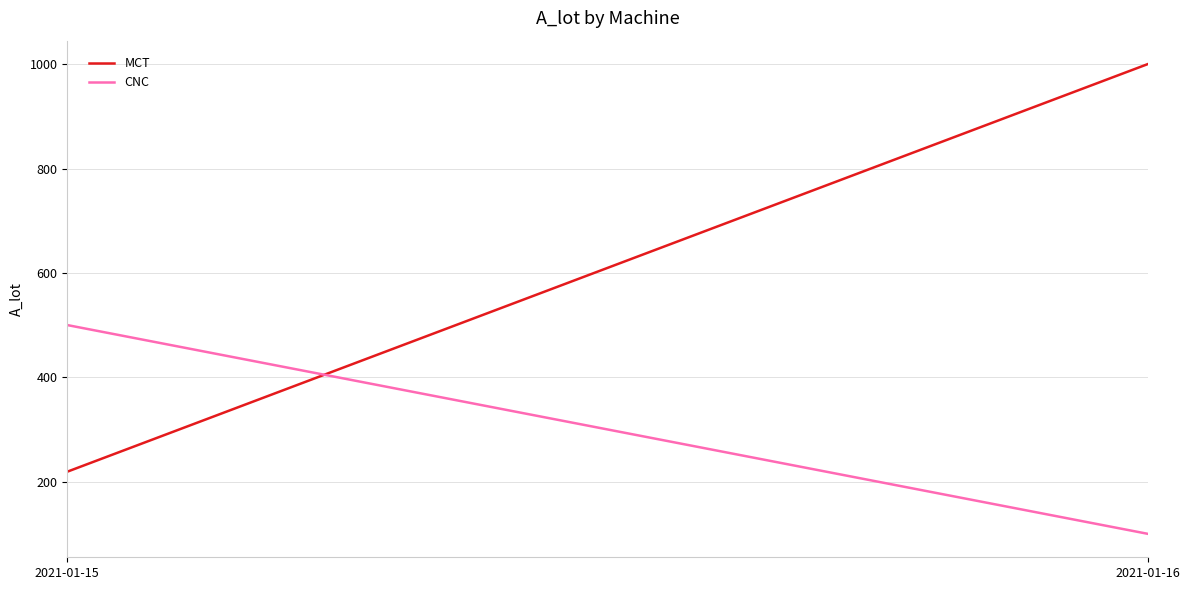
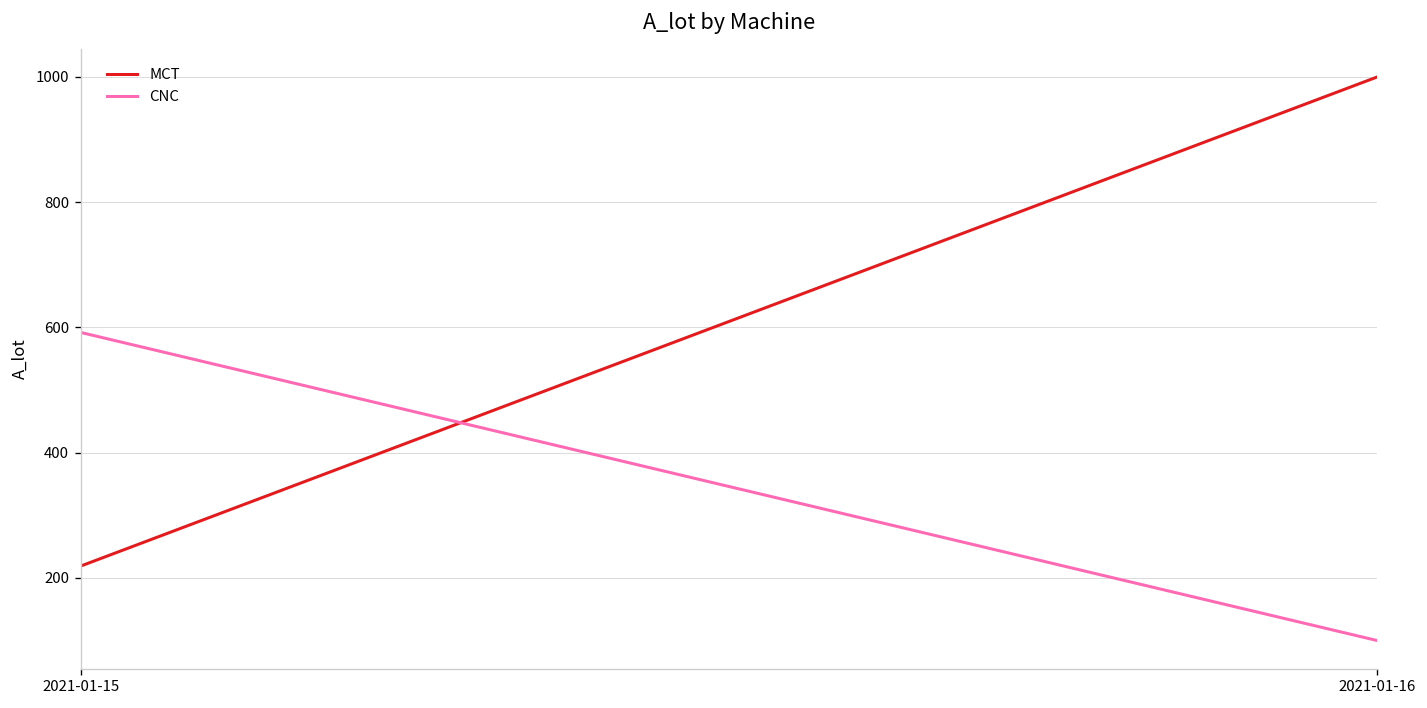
  {
    "MCT": {
      "2021-01-15": 220,
      "2021-01-16": 1000
    },
    "CNC": {
-     "2021-01-15": 500,
+     "2021-01-15": 590,
      "2021-01-16": 100
    }
  }
